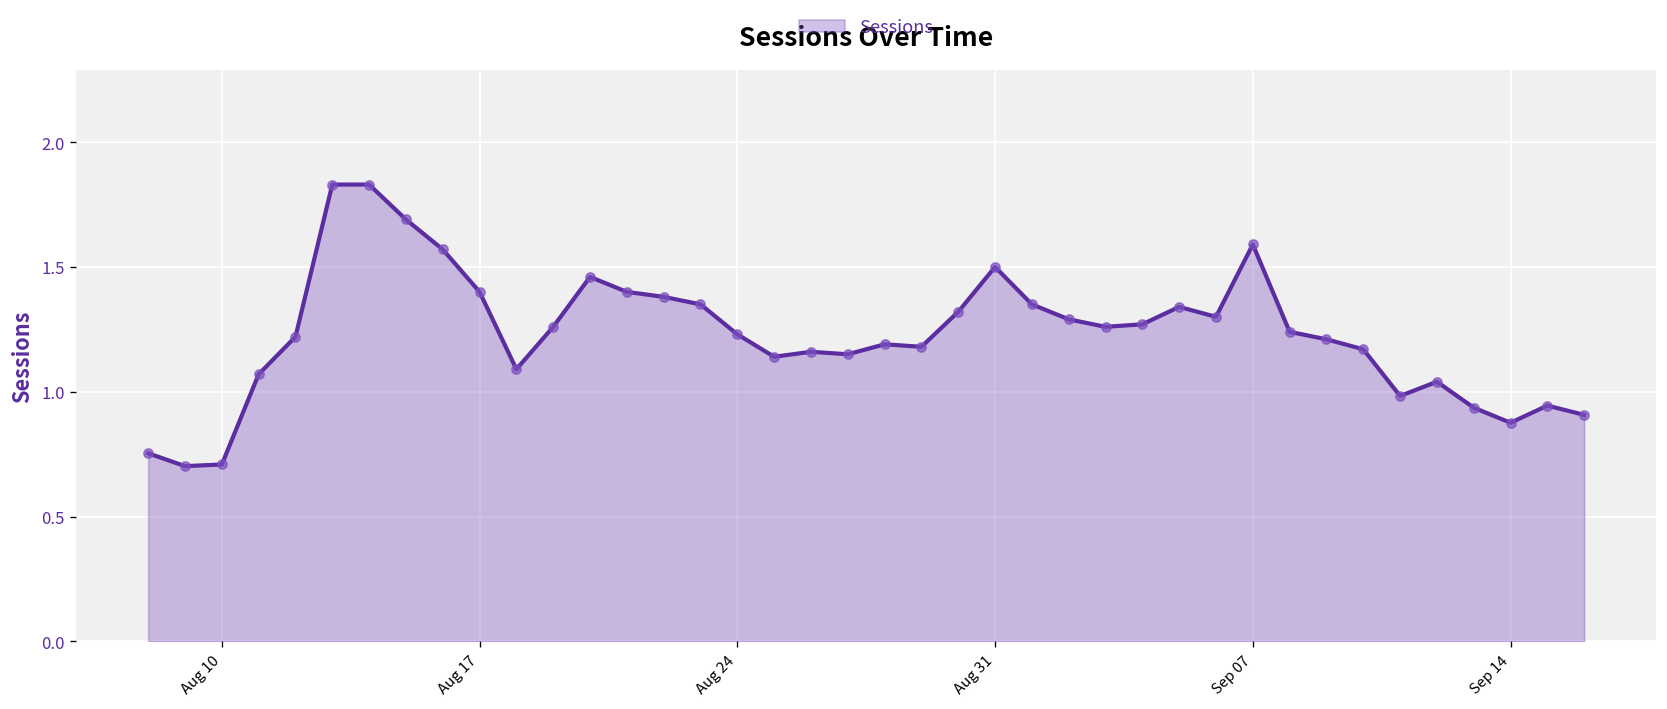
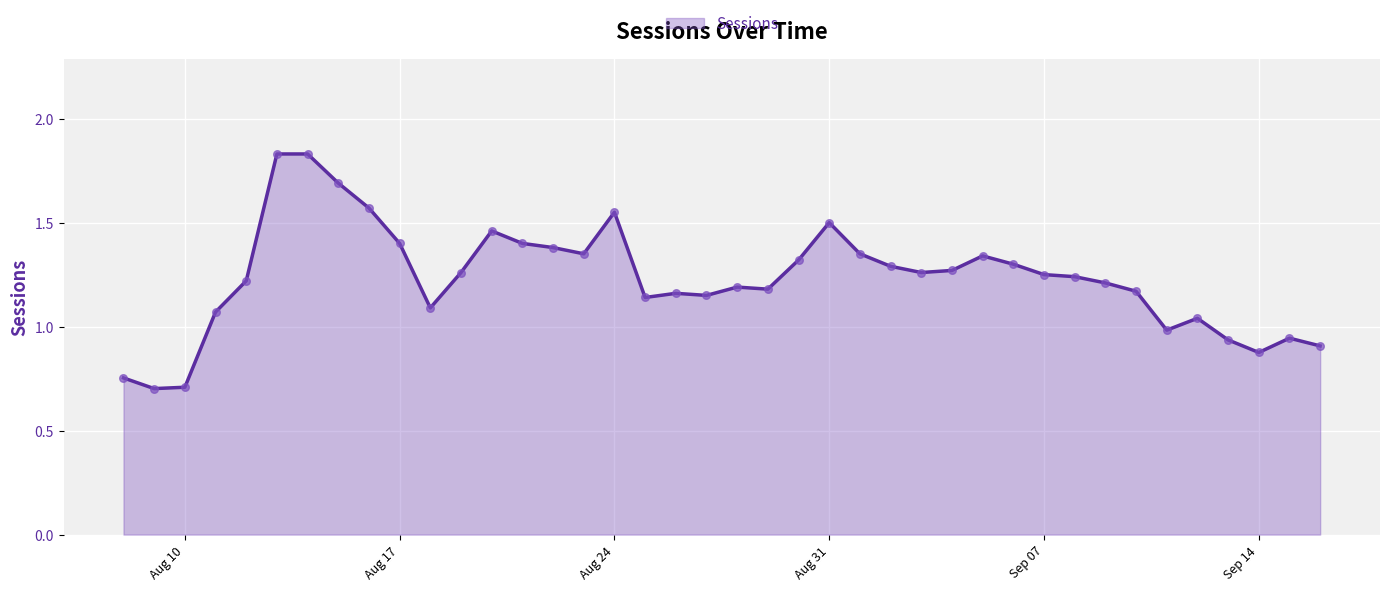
  {
    "Aug 10": 0.71,
    "Aug 17": 1.40,
-   "Aug 24": 1.23,
+   "Aug 24": 1.55,
    "Aug 31": 1.50,
-   "Sep 07": 1.59,
+   "Sep 07": 1.25,
    "Sep 14": 0.88
  }
